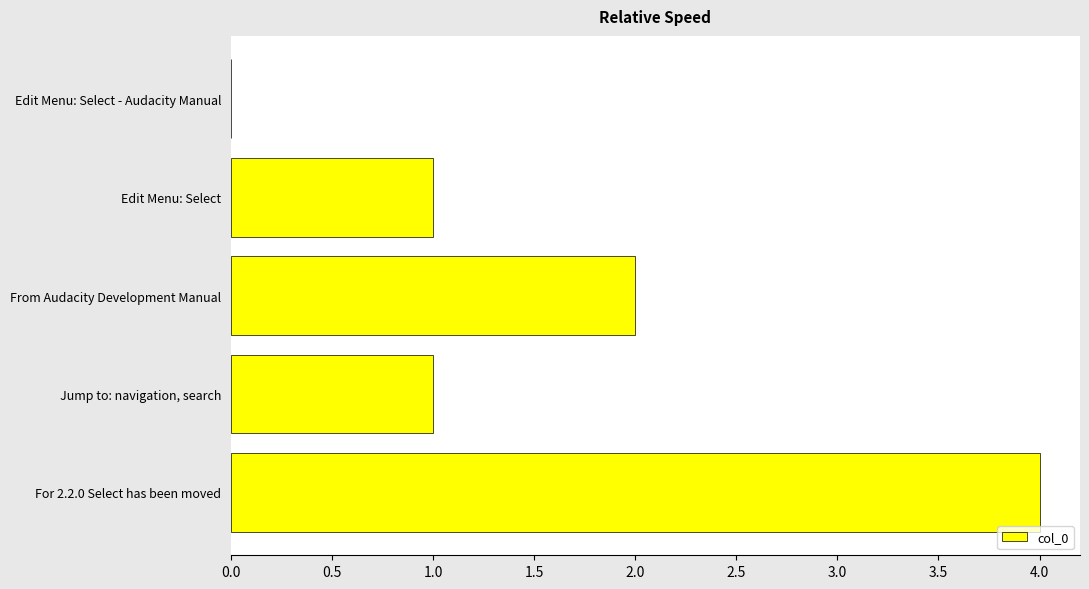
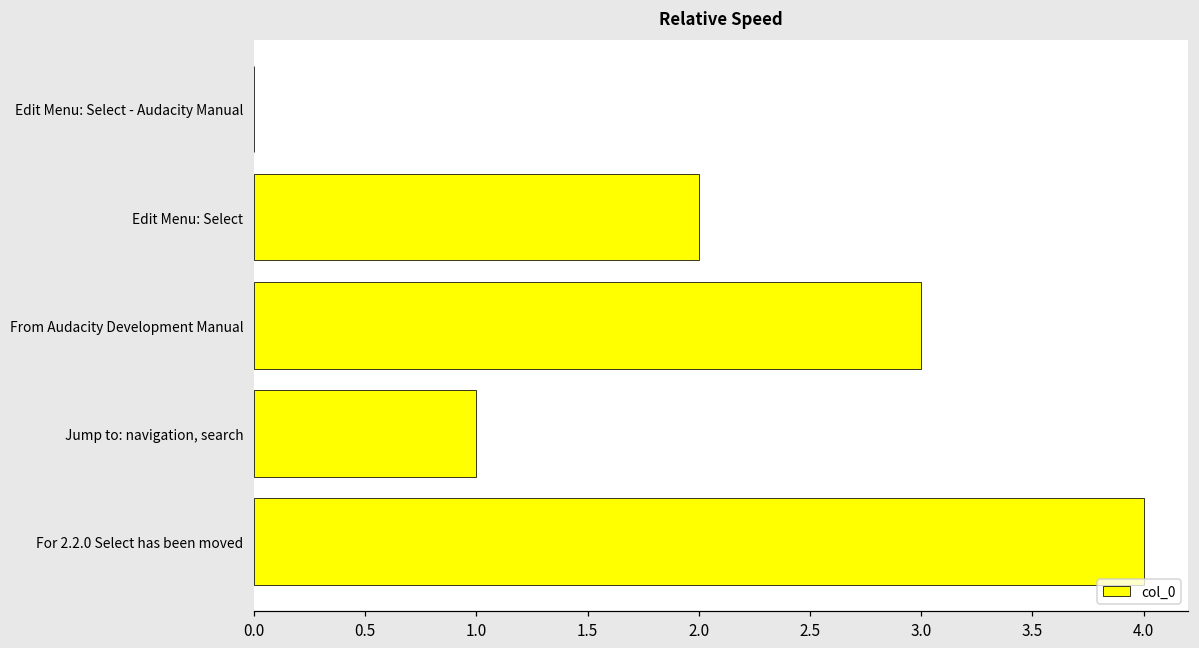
  {
    "Edit Menu: Select - Audacity Manual": 0,
-   "Edit Menu: Select": 1,
-   "From Audacity Development Manual": 2,
+   "Edit Menu: Select": 2,
+   "From Audacity Development Manual": 3,
    "Jump to: navigation, search": 1,
    "For 2.2.0 Select has been moved": 4
  }
